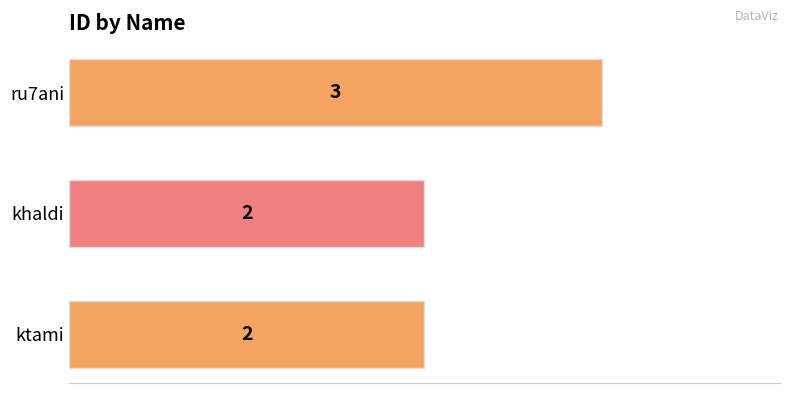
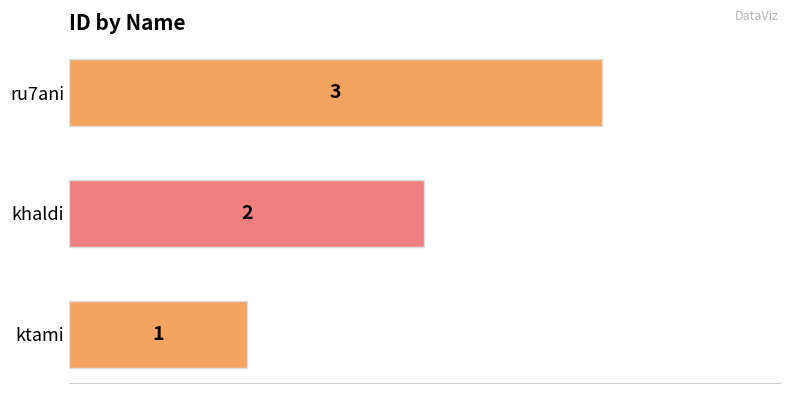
  {
    "ru7ani": 3,
    "khaldi": 2,
-   "ktami": 2
+   "ktami": 1
  }
